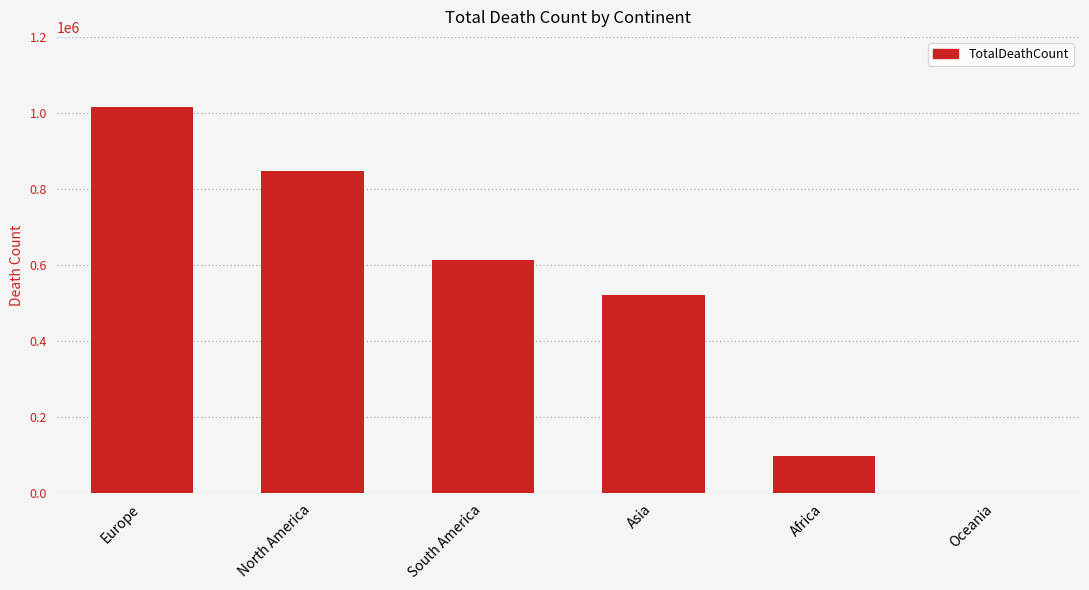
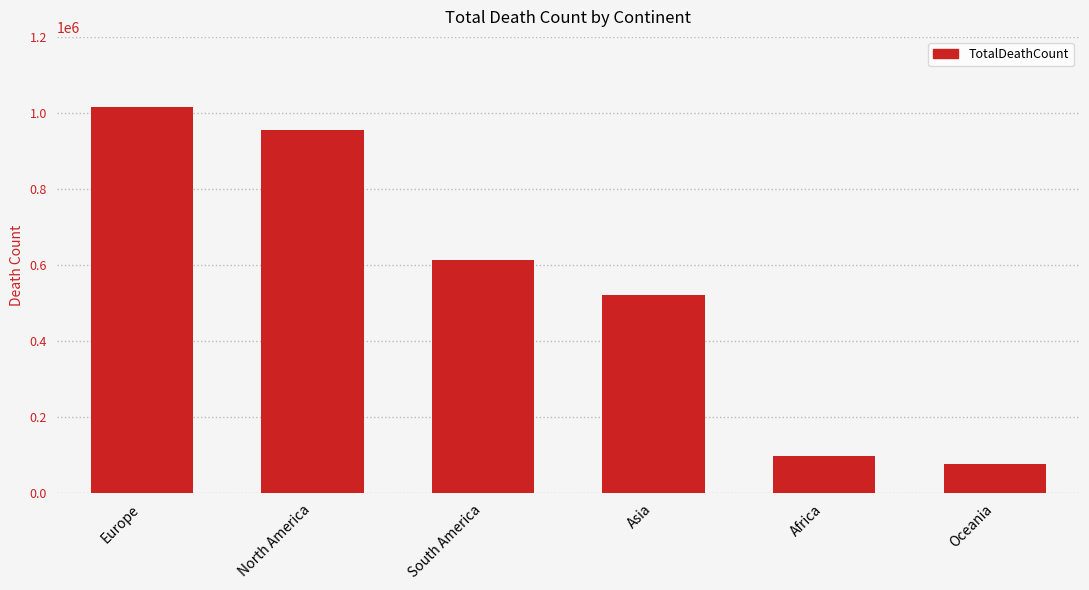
  {
    "Europe": 1020000,
-   "North America": 850000,
+   "North America": 960000,
    "South America": 610000,
    "Asia": 520000,
    "Africa": 100000,
-   "Oceania": 0
+   "Oceania": 80000
  }
